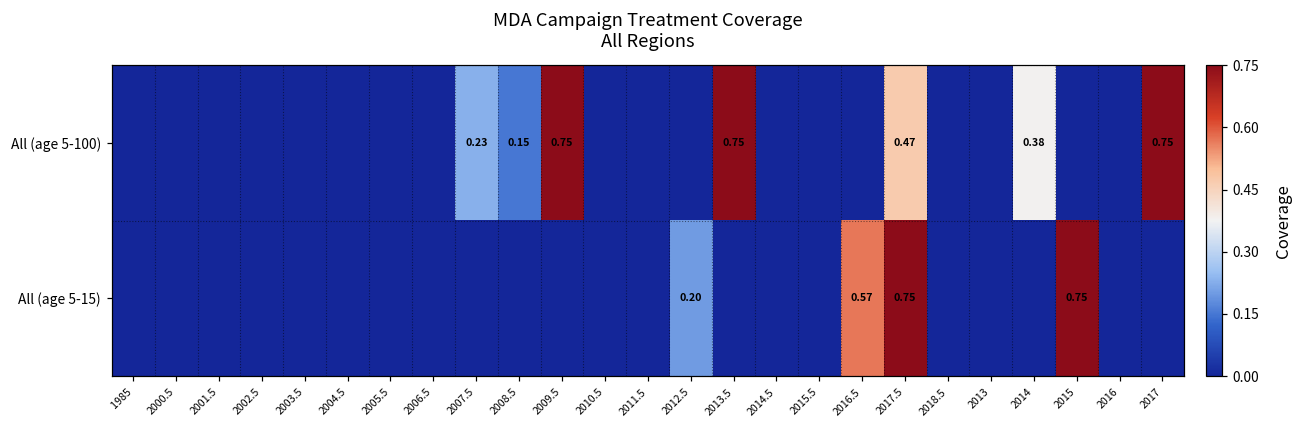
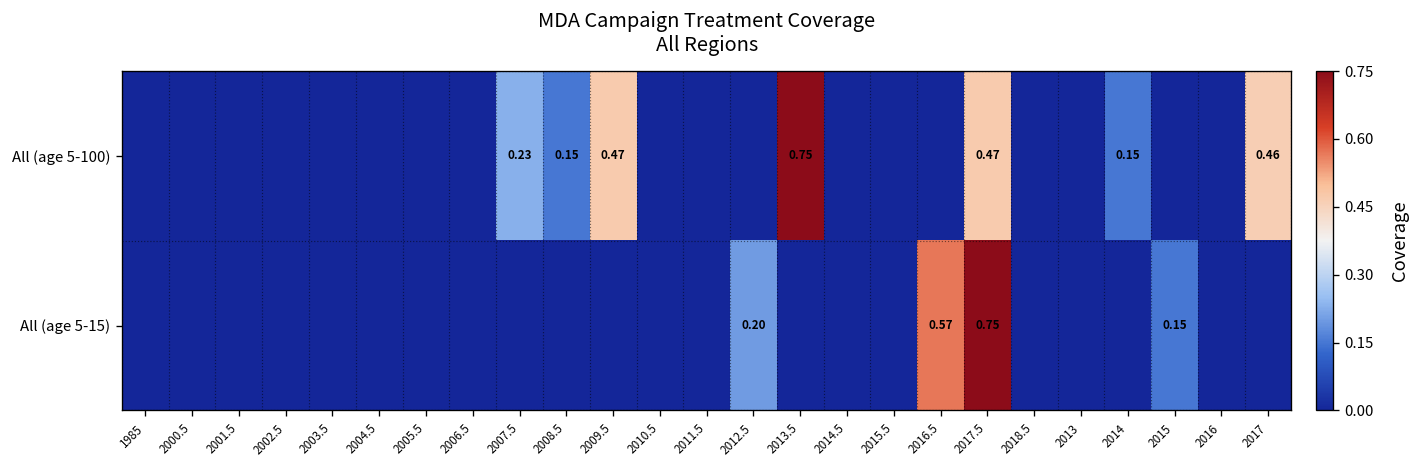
  {
    "All (age 5-100)": {
      "2007.5": 0.23,
      "2008.5": 0.15,
-     "2009.5": 0.75,
+     "2009.5": 0.47,
      "2013.5": 0.75,
      "2017.5": 0.47,
-     "2014": 0.38,
-     "2017": 0.75
+     "2014": 0.15,
+     "2017": 0.46
    },
    "All (age 5-15)": {
      "2012.5": 0.20,
      "2016.5": 0.57,
      "2017.5": 0.75,
-     "2015": 0.75
+     "2015": 0.15
    }
  }
